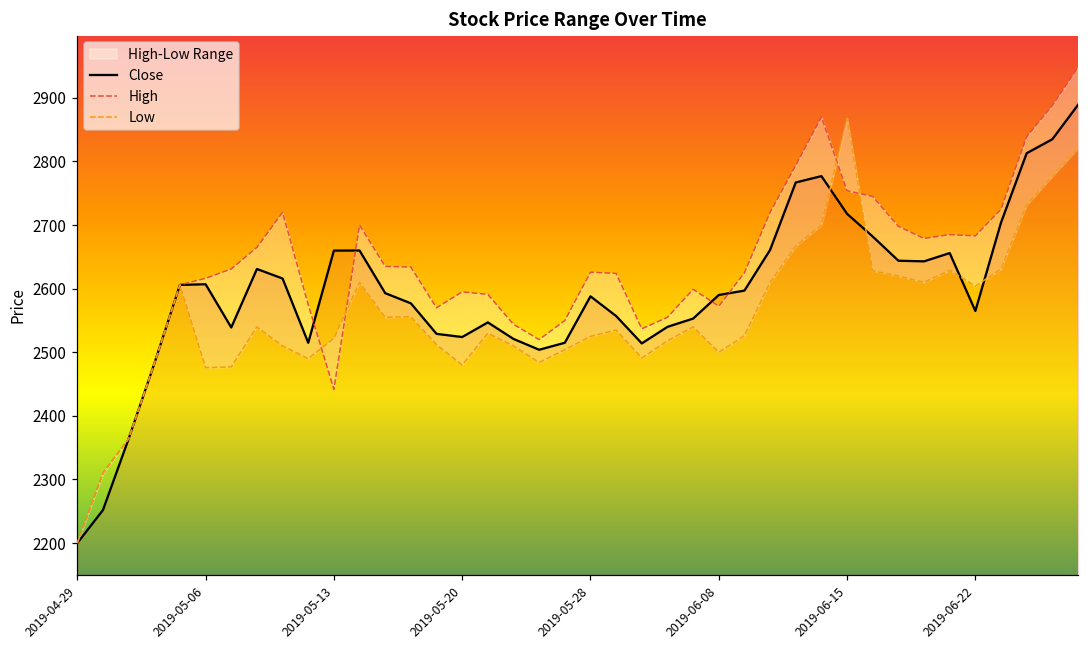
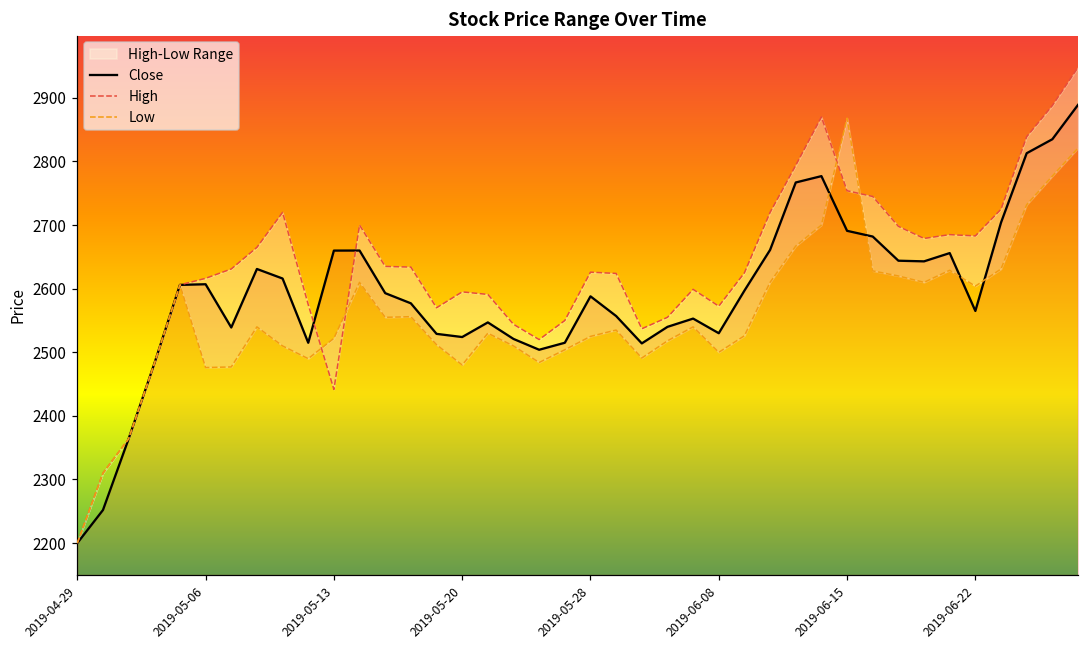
  {
    "Close": {
      "2019-05-06": 2610,
      "2019-05-13": 2660,
      "2019-05-20": 2520,
      "2019-05-28": 2590,
-     "2019-06-08": 2590,
-     "2019-06-15": 2720,
+     "2019-06-08": 2530,
+     "2019-06-15": 2690,
      "2019-06-22": 2570
    },
    "High": {
      "2019-05-13": 2440,
      "2019-06-15": 2750
    },
    "Low": {
      "2019-05-06": 2480,
      "2019-05-20": 2480,
      "2019-05-28": 2530,
      "2019-06-08": 2500,
      "2019-06-22": 2600
    }
  }
